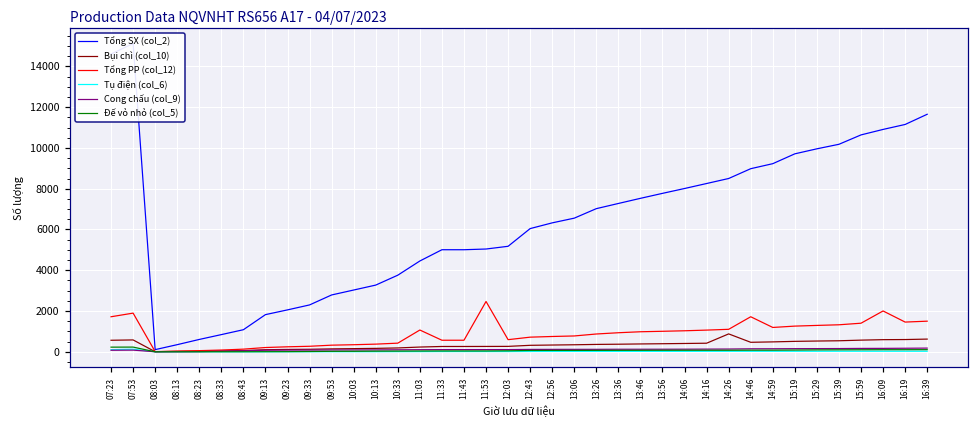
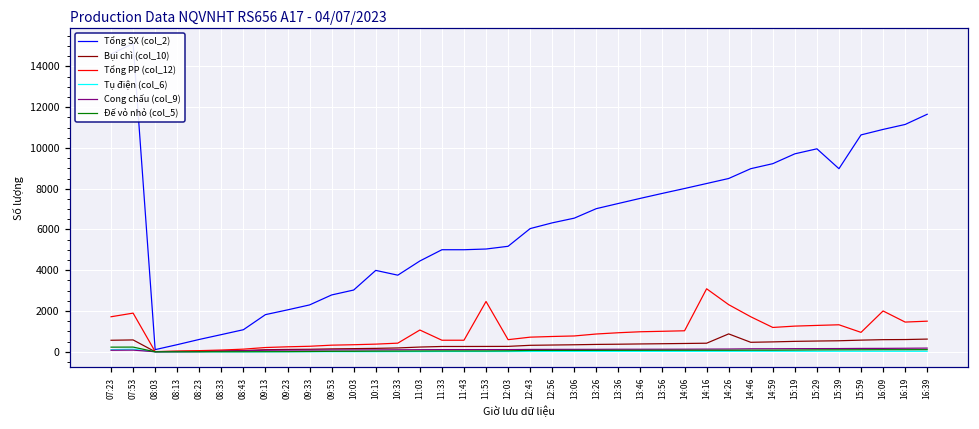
  {
    "Tổng SX (col_2)": {
      "08:13": 400,
      "08:23": 600,
      "08:33": 800,
      "08:43": 1100,
      "09:13": 1800,
      "09:23": 2100,
      "09:33": 2300,
      "09:53": 2800,
      "10:03": 3000,
-     "10:13": 3300,
+     "10:13": 4000,
      "10:33": 3800,
      "11:03": 4500,
      "11:33": 5000,
      "11:43": 5000,
      "11:53": 5000,
      "12:03": 5200,
      "12:43": 6000,
      "12:56": 6300,
      "13:06": 6600,
      "13:26": 7000,
      "13:36": 7300,
      "13:46": 7500,
      "13:56": 7800,
      "14:06": 8000,
      "14:16": 8300,
      "14:26": 8500,
      "14:46": 9000,
      "14:59": 9200,
      "15:19": 9700,
      "15:29": 10000,
-     "15:39": 10200,
+     "15:39": 9000,
      "15:59": 10600,
      "16:09": 10900,
      "16:19": 11200,
      "16:39": 11700
    },
    "Bụi chì (col_10)": {
      "07:23": 600,
      "07:53": 600,
      "11:33": 300,
      "11:43": 300,
      "11:53": 300,
      "12:03": 300,
      "12:43": 300,
      "12:56": 300,
      "13:06": 300,
      "13:26": 400,
      "13:36": 400,
      "13:46": 400,
      "13:56": 400,
      "14:06": 400,
      "14:16": 400,
      "14:26": 900,
      "14:46": 500,
      "14:59": 500,
      "15:19": 500,
      "15:29": 500,
      "15:39": 500,
      "15:59": 600,
      "16:09": 600,
      "16:19": 600,
      "16:39": 600
    },
    "Tổng PP (col_12)": {
      "07:23": 1700,
      "07:53": 1900,
      "09:33": 300,
      "09:53": 300,
      "10:03": 300,
      "10:13": 400,
      "10:33": 400,
      "11:03": 1100,
      "11:33": 600,
      "11:43": 600,
      "11:53": 2500,
      "12:03": 600,
      "12:43": 700,
      "12:56": 800,
      "13:06": 800,
      "13:26": 900,
      "13:36": 900,
      "13:46": 1000,
      "13:56": 1000,
      "14:06": 1000,
-     "14:16": 1100,
-     "14:26": 1100,
+     "14:16": 3100,
+     "14:26": 2300,
      "14:46": 1700,
      "14:59": 1200,
      "15:19": 1300,
      "15:29": 1300,
      "15:39": 1300,
-     "15:59": 1400,
+     "15:59": 1000,
      "16:09": 2000,
      "16:19": 1500,
      "16:39": 1500
    }
  }
